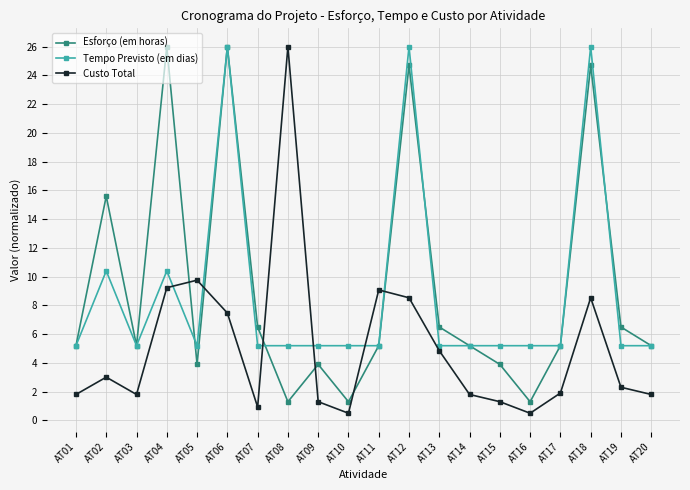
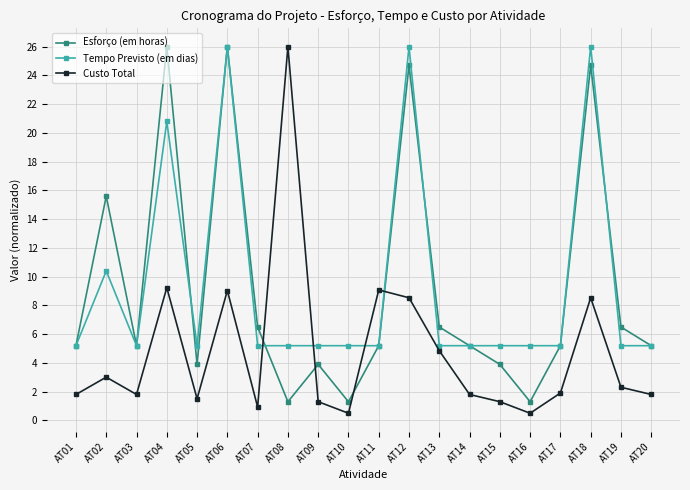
  {
    "Esforço (em horas)": {
      "AT02": 15.6,
      "AT05": 3.9,
      "AT07": 6.5,
      "AT08": 1.3,
      "AT09": 3.9,
      "AT10": 1.3,
      "AT12": 24.7,
      "AT13": 6.5,
      "AT15": 3.9,
      "AT16": 1.3,
      "AT18": 24.7,
      "AT19": 6.5
    },
    "Tempo Previsto (em dias)": {
      "AT02": 10.4,
-     "AT04": 10.4,
+     "AT04": 20.8,
      "AT05": 5.2,
      "AT07": 5.2,
      "AT08": 5.2,
      "AT09": 5.2,
      "AT10": 5.2,
      "AT12": 26.0,
      "AT13": 5.2,
      "AT15": 5.2,
      "AT16": 5.2,
      "AT18": 26.0,
      "AT19": 5.2
    },
    "Custo Total": {
      "AT01": 1.8,
      "AT02": 3.0,
      "AT03": 1.8,
      "AT04": 9.2,
-     "AT05": 9.8,
-     "AT06": 7.5,
+     "AT05": 1.5,
+     "AT06": 9.0,
      "AT07": 0.9,
      "AT08": 26.0,
      "AT09": 1.3,
      "AT10": 0.5,
      "AT11": 9.1,
      "AT12": 8.5,
      "AT13": 4.8,
      "AT14": 1.8,
      "AT15": 1.3,
      "AT16": 0.5,
      "AT17": 1.9,
      "AT18": 8.5,
      "AT19": 2.3,
      "AT20": 1.8
    }
  }
